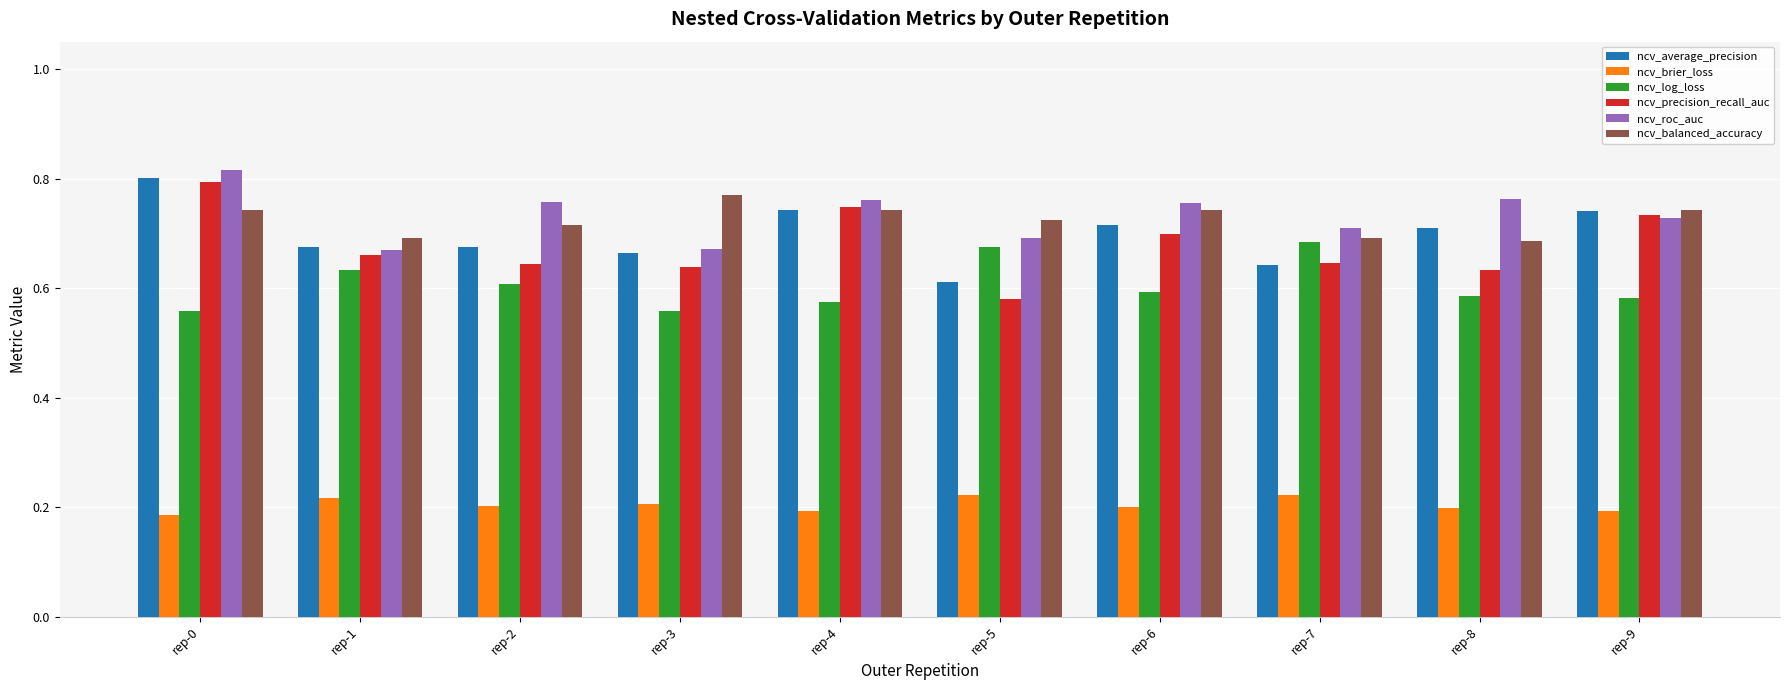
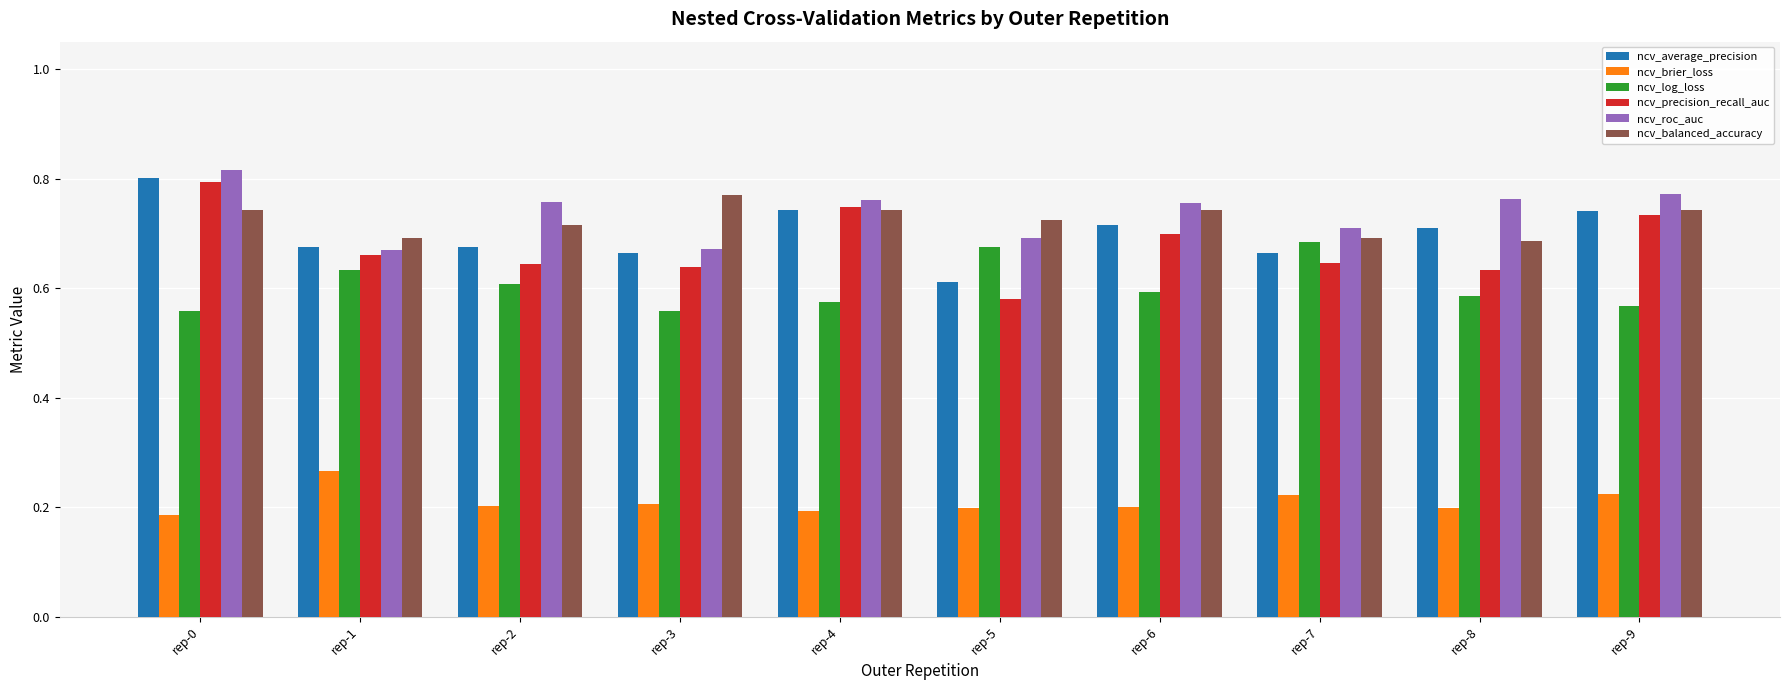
  {
    "ncv_average_precision": {
      "rep-0": 0.80,
      "rep-1": 0.68,
      "rep-2": 0.68,
      "rep-3": 0.66,
      "rep-4": 0.74,
      "rep-5": 0.61,
      "rep-6": 0.71,
-     "rep-7": 0.64,
+     "rep-7": 0.66,
      "rep-8": 0.71,
      "rep-9": 0.74
    },
    "ncv_brier_loss": {
      "rep-0": 0.19,
-     "rep-1": 0.22,
+     "rep-1": 0.27,
      "rep-2": 0.20,
      "rep-3": 0.21,
      "rep-4": 0.19,
-     "rep-5": 0.22,
+     "rep-5": 0.20,
      "rep-6": 0.20,
      "rep-7": 0.22,
      "rep-8": 0.20,
-     "rep-9": 0.19
+     "rep-9": 0.22
    },
    "ncv_log_loss": {
      "rep-0": 0.56,
      "rep-1": 0.63,
      "rep-2": 0.61,
      "rep-3": 0.56,
      "rep-4": 0.57,
      "rep-5": 0.67,
      "rep-6": 0.59,
      "rep-7": 0.68,
      "rep-8": 0.59,
-     "rep-9": 0.58
+     "rep-9": 0.57
    },
    "ncv_precision_recall_auc": {
      "rep-0": 0.79,
      "rep-1": 0.66,
      "rep-2": 0.64,
      "rep-3": 0.64,
      "rep-4": 0.75,
      "rep-5": 0.58,
      "rep-6": 0.70,
      "rep-7": 0.65,
      "rep-8": 0.63,
      "rep-9": 0.73
    },
    "ncv_roc_auc": {
      "rep-0": 0.82,
      "rep-1": 0.67,
      "rep-2": 0.76,
      "rep-3": 0.67,
      "rep-4": 0.76,
      "rep-5": 0.69,
      "rep-6": 0.76,
      "rep-7": 0.71,
      "rep-8": 0.76,
-     "rep-9": 0.73
+     "rep-9": 0.77
    },
    "ncv_balanced_accuracy": {
      "rep-0": 0.74,
      "rep-1": 0.69,
      "rep-2": 0.71,
      "rep-3": 0.77,
      "rep-4": 0.74,
      "rep-5": 0.73,
      "rep-6": 0.74,
      "rep-7": 0.69,
      "rep-8": 0.69,
      "rep-9": 0.74
    }
  }
